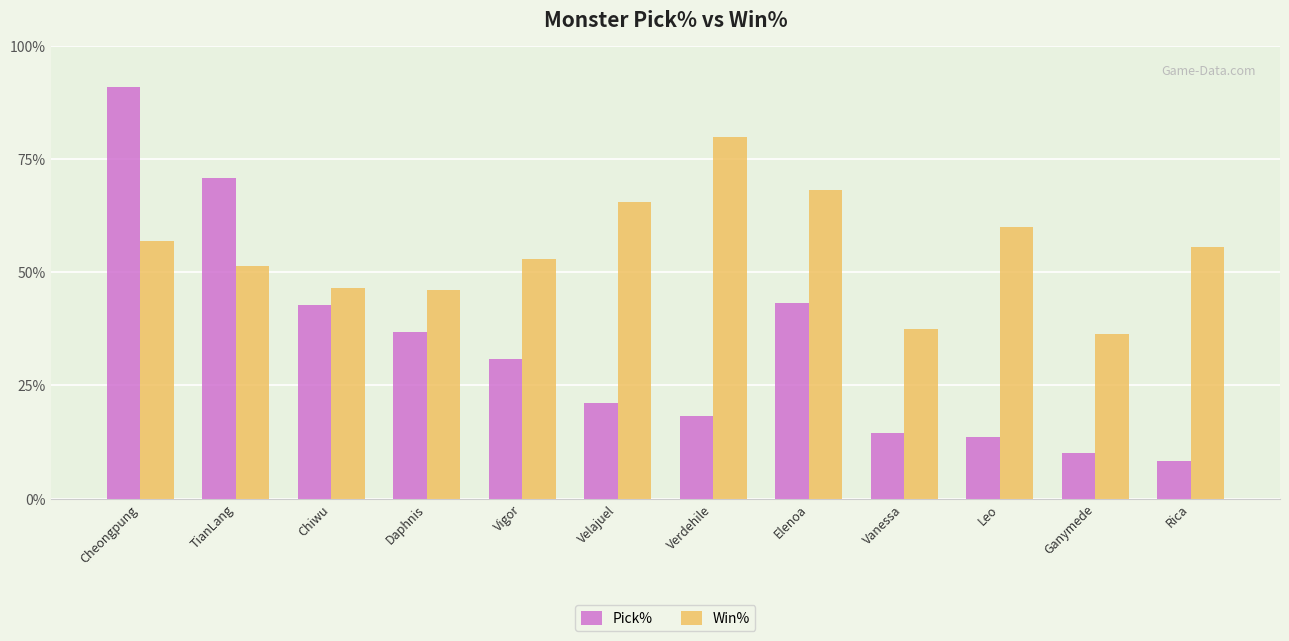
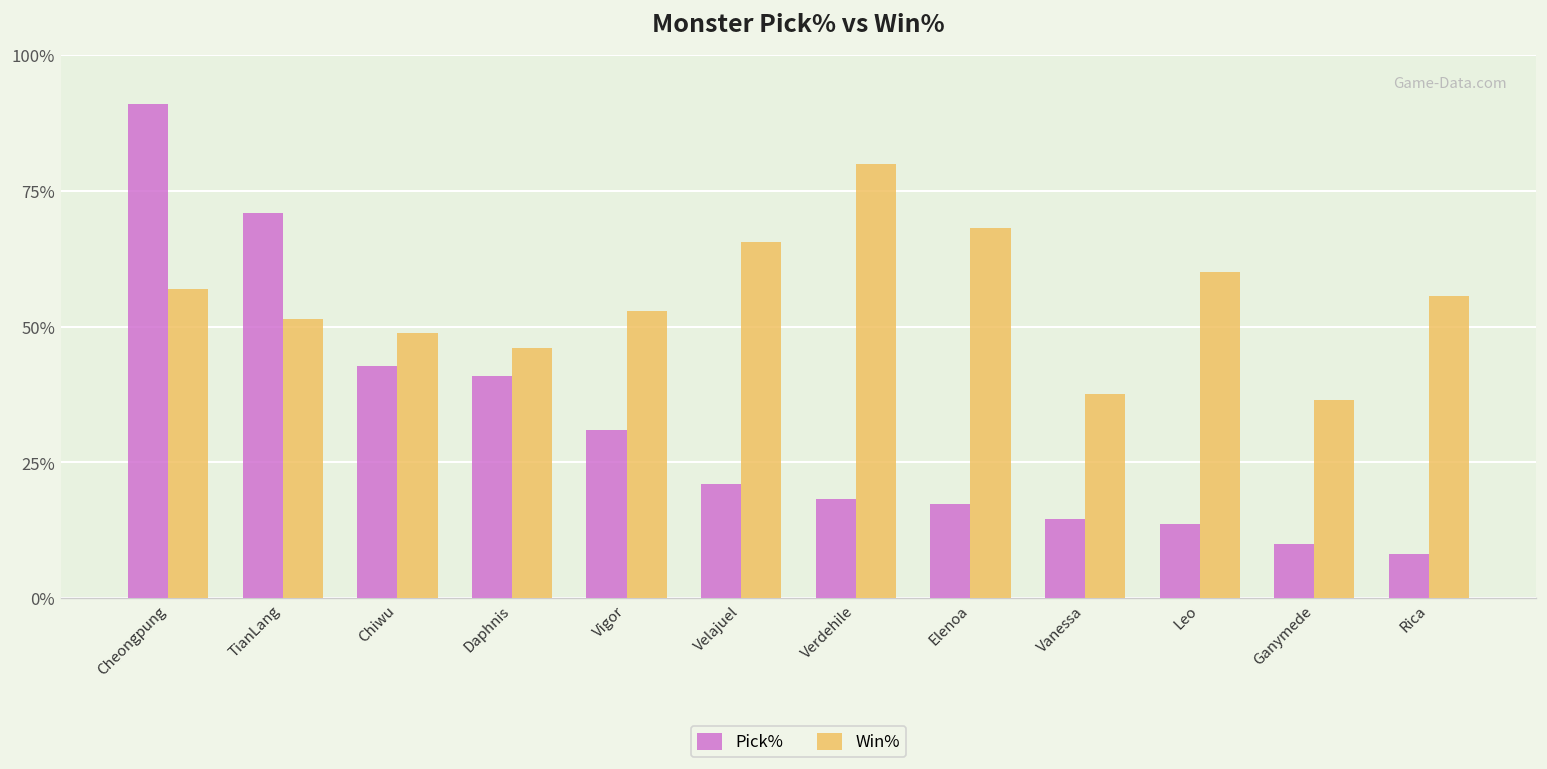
  {
    "Pick%": {
      "Cheongpung": "91%",
      "TianLang": "71%",
      "Chiwu": "43%",
-     "Daphnis": "37%",
+     "Daphnis": "41%",
      "Vigor": "31%",
      "Velajuel": "21%",
      "Verdehile": "18%",
-     "Elenoa": "43%",
+     "Elenoa": "17%",
      "Vanessa": "15%",
      "Leo": "14%",
      "Ganymede": "10%",
      "Rica": "8%"
    },
    "Win%": {
      "Cheongpung": "57%",
      "TianLang": "51%",
-     "Chiwu": "47%",
+     "Chiwu": "49%",
      "Daphnis": "46%",
      "Vigor": "53%",
      "Velajuel": "66%",
      "Verdehile": "80%",
      "Elenoa": "68%",
      "Vanessa": "38%",
      "Leo": "60%",
      "Ganymede": "36%",
      "Rica": "56%"
    }
  }
